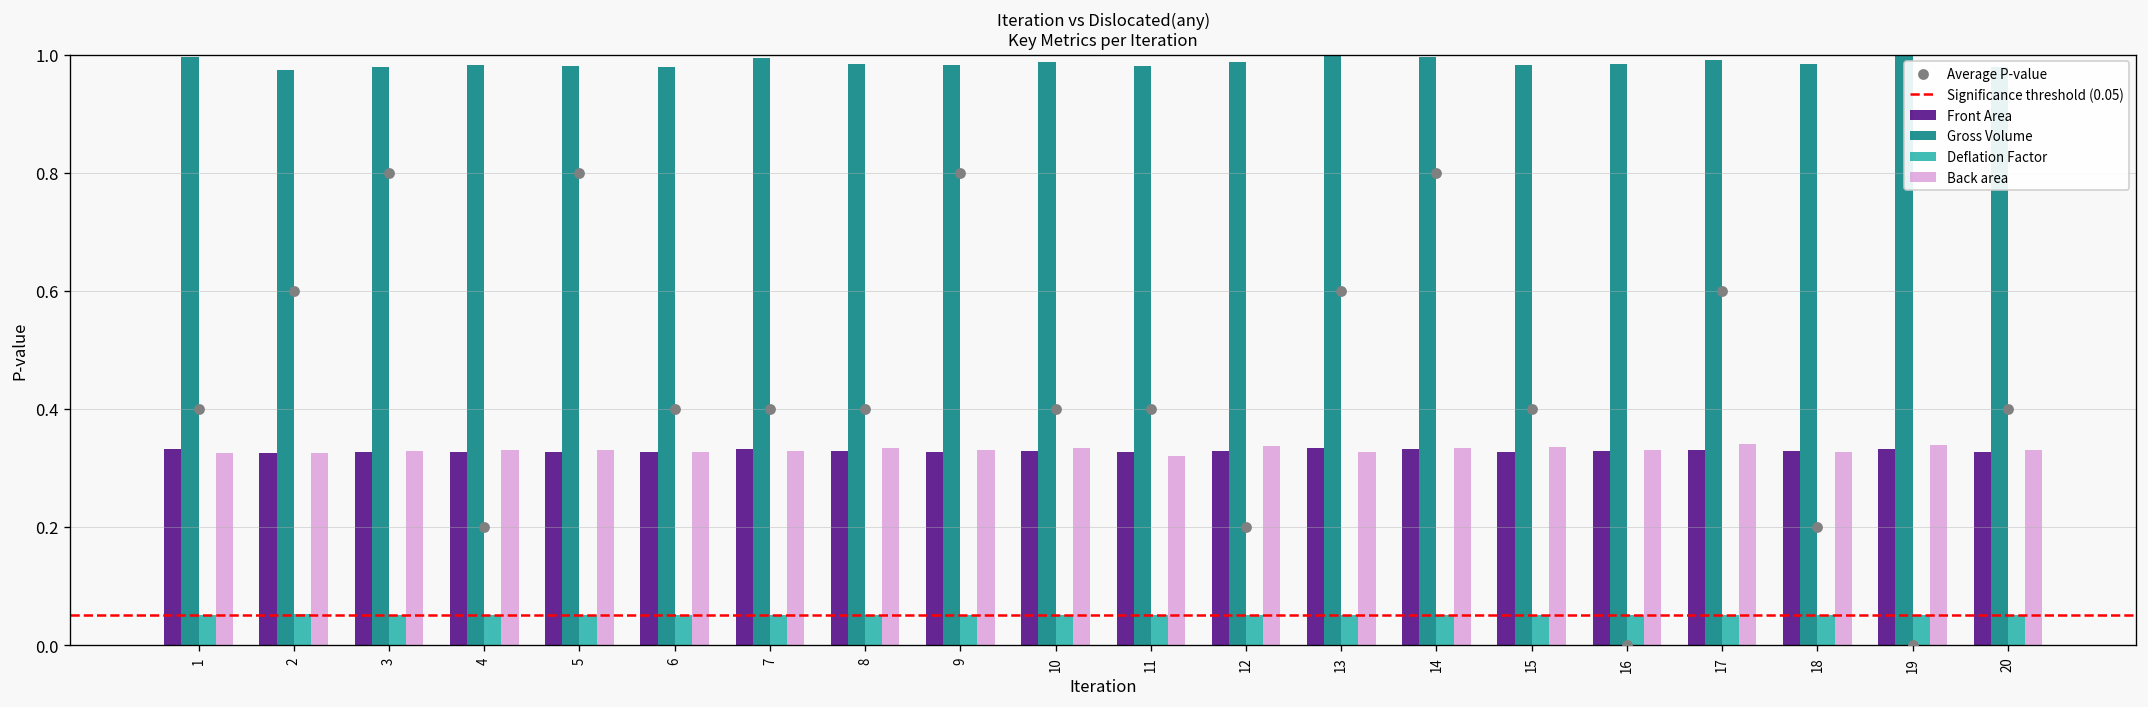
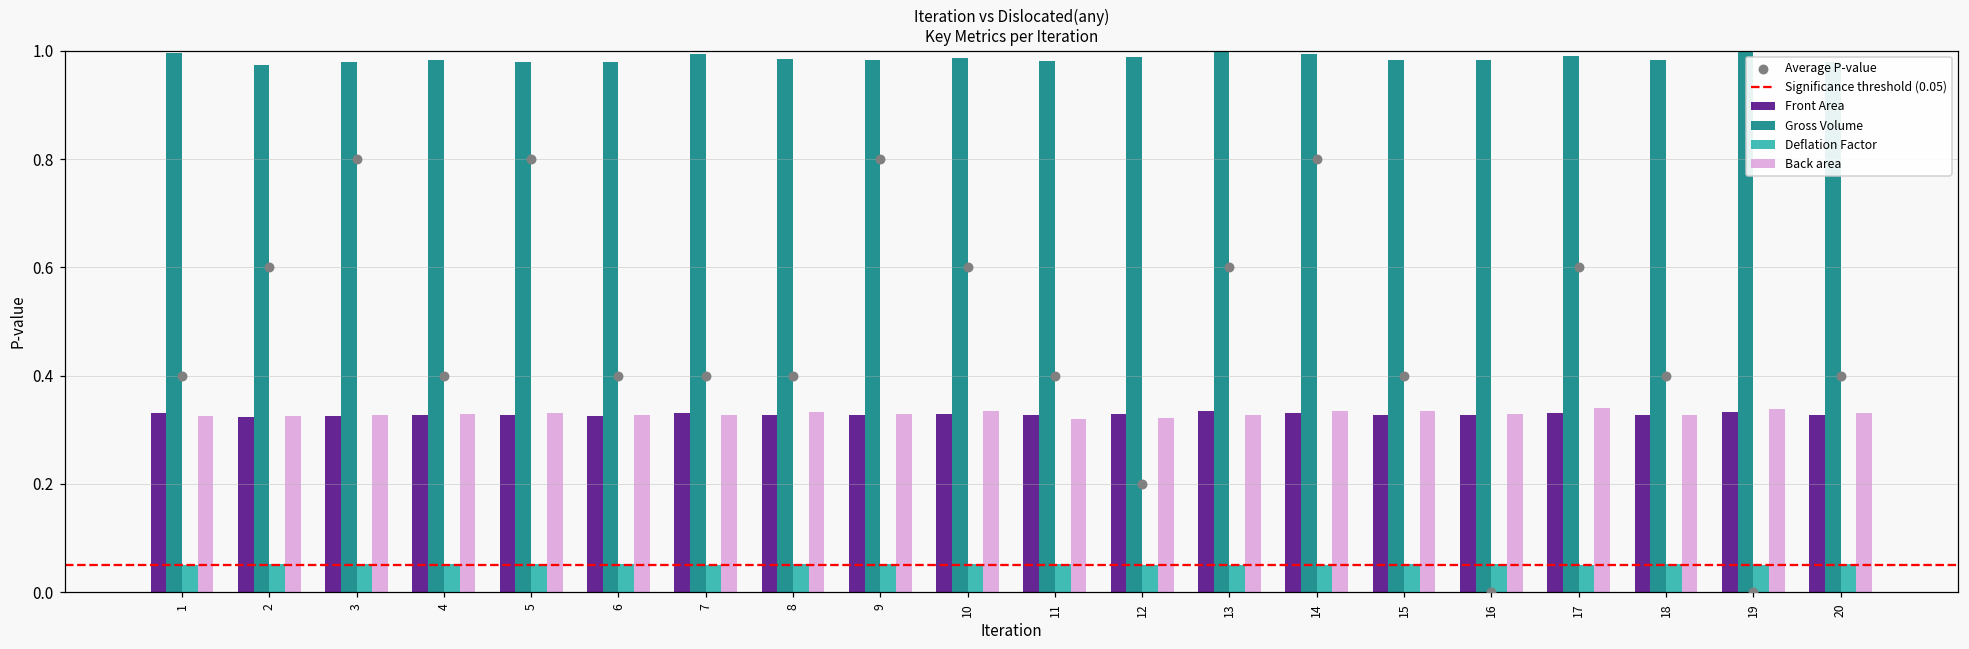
  {
    "Front Area": {
      "1": 0.33,
      "2": 0.32,
      "3": 0.33,
      "4": 0.33,
      "5": 0.33,
      "6": 0.33,
      "7": 0.33,
      "8": 0.33,
      "9": 0.33,
      "10": 0.33,
      "11": 0.33,
      "12": 0.33,
      "13": 0.33,
      "14": 0.33,
      "15": 0.33,
      "16": 0.33,
      "17": 0.33,
      "18": 0.33,
      "19": 0.33,
      "20": 0.33
    },
    "Average P-value": {
-     "4": 0.20,
-     "10": 0.40,
-     "18": 0.20
+     "4": 0.40,
+     "10": 0.60,
+     "18": 0.40
    },
    "Gross Volume": {
      "1": 1.00,
      "2": 0.97,
      "3": 0.98,
      "4": 0.98,
      "5": 0.98,
      "6": 0.98,
      "7": 0.99,
      "8": 0.98,
      "9": 0.98,
      "10": 0.99,
      "11": 0.98,
      "12": 0.99,
      "13": 1.00,
      "14": 1.00,
      "15": 0.98,
      "16": 0.98,
      "17": 0.99,
      "18": 0.98,
      "19": 1.00
    },
    "Deflation Factor": {
      "1": 0.05,
      "2": 0.05,
      "3": 0.05,
      "4": 0.05,
      "5": 0.05,
      "6": 0.05,
      "7": 0.05,
      "8": 0.05,
      "9": 0.05,
      "10": 0.05,
      "11": 0.05,
      "12": 0.05,
      "13": 0.05,
      "14": 0.05,
      "15": 0.05,
      "16": 0.05,
      "17": 0.05,
      "18": 0.05,
      "19": 0.05,
      "20": 0.05
    },
    "Back area": {
      "1": 0.33,
      "2": 0.33,
      "3": 0.33,
      "4": 0.33,
      "5": 0.33,
      "6": 0.33,
      "7": 0.33,
      "8": 0.33,
      "9": 0.33,
      "10": 0.33,
      "11": 0.32,
-     "12": 0.34,
+     "12": 0.32,
      "13": 0.33,
      "14": 0.33,
      "15": 0.33,
      "16": 0.33,
      "17": 0.34,
      "18": 0.33,
      "19": 0.34,
      "20": 0.33
    }
  }
